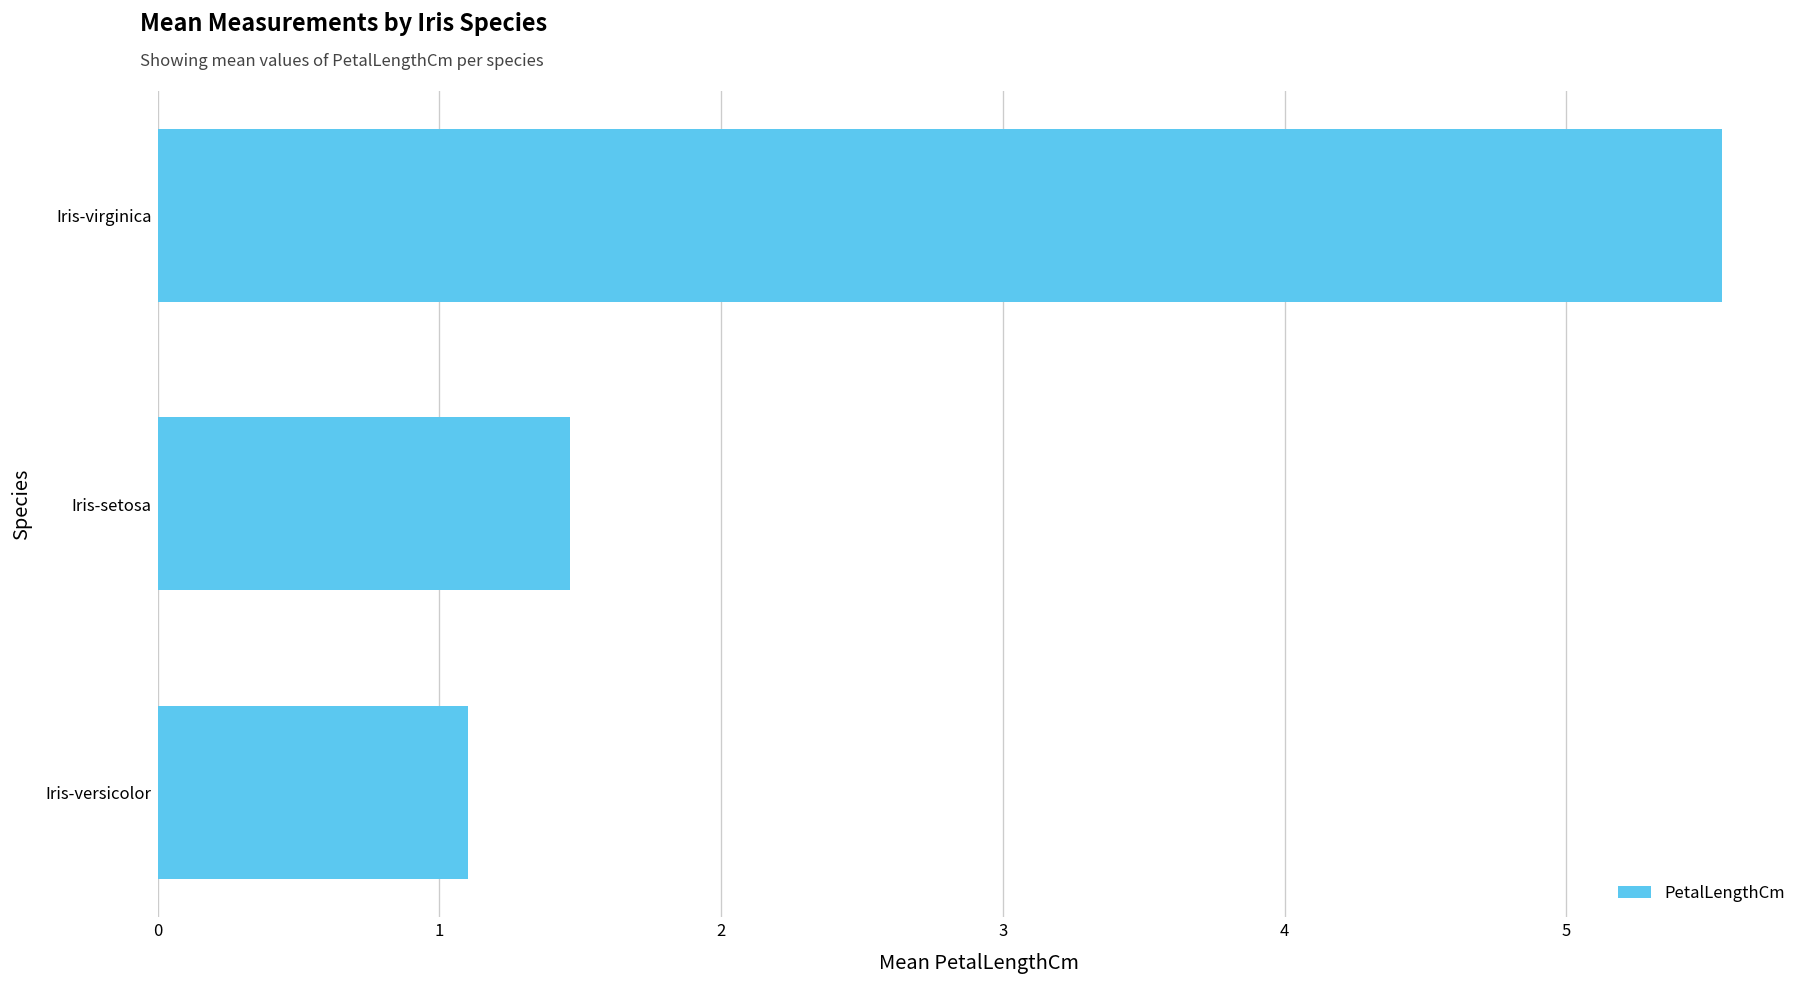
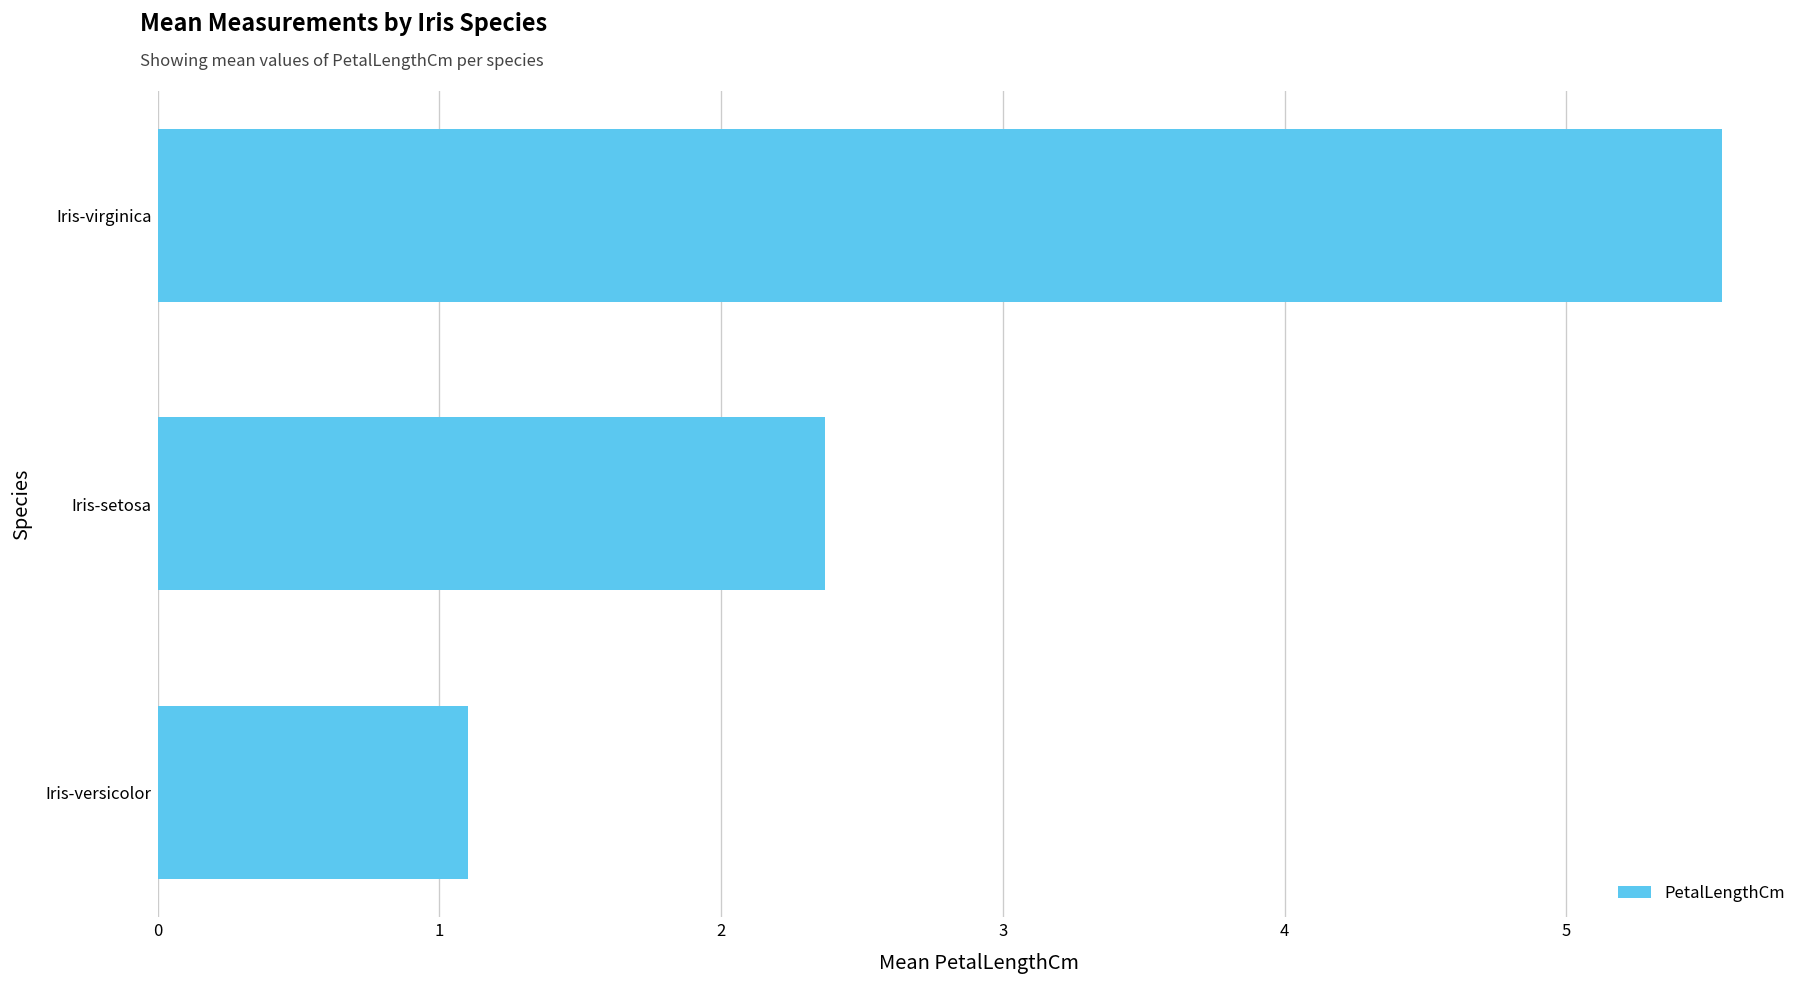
  {
    "Iris-virginica": 5.55,
-   "Iris-setosa": 1.46,
+   "Iris-setosa": 2.37,
    "Iris-versicolor": 1.10
  }
